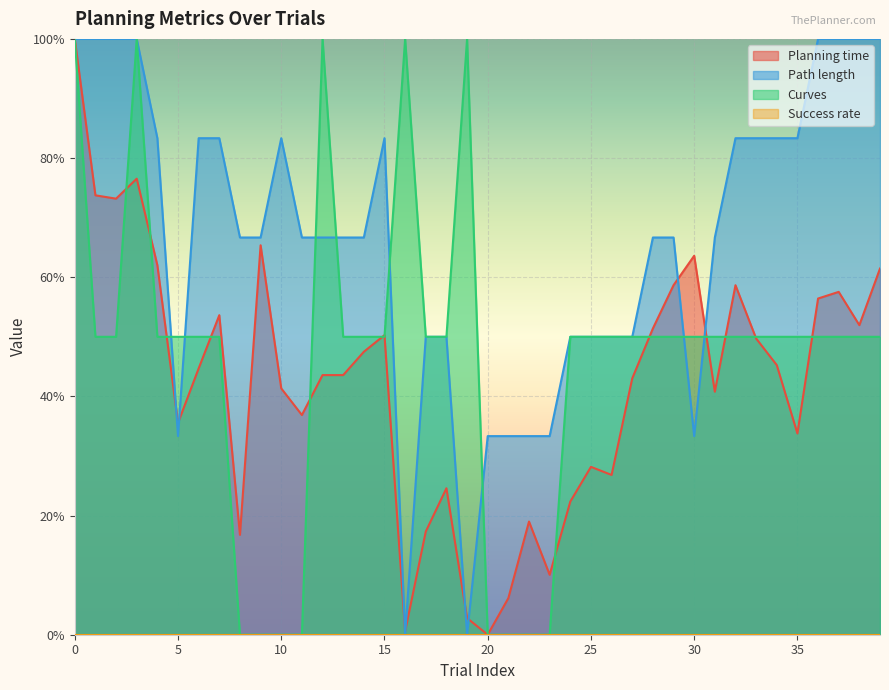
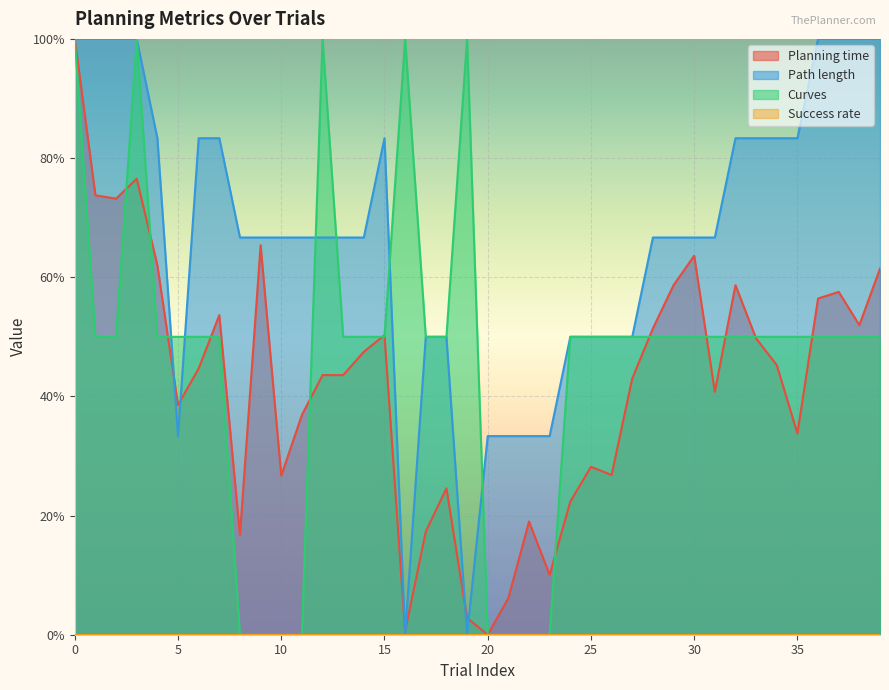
  {
    "Planning time": {
-     "5": "36%",
-     "10": "41%",
+     "5": "39%",
+     "10": "27%",
      "25": "28%",
      "30": "64%",
      "35": "34%"
    },
    "Path length": {
      "5": "33%",
-     "10": "83%",
+     "10": "67%",
      "15": "83%",
      "20": "33%",
-     "30": "33%",
+     "30": "67%",
      "35": "83%"
    },
    "Curves": {
      "5": "50%",
      "30": "50%",
      "35": "50%"
    },
    "Success rate": {
      "0": "0%",
      "5": "0%",
      "15": "0%",
      "25": "0%",
      "30": "0%",
      "35": "0%"
    }
  }
